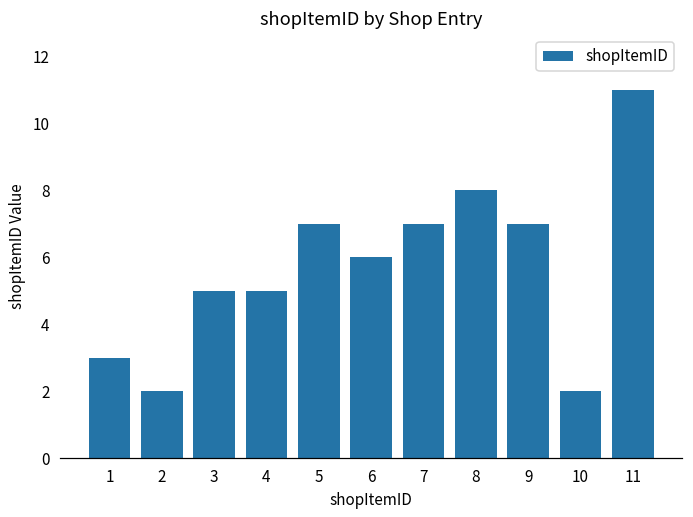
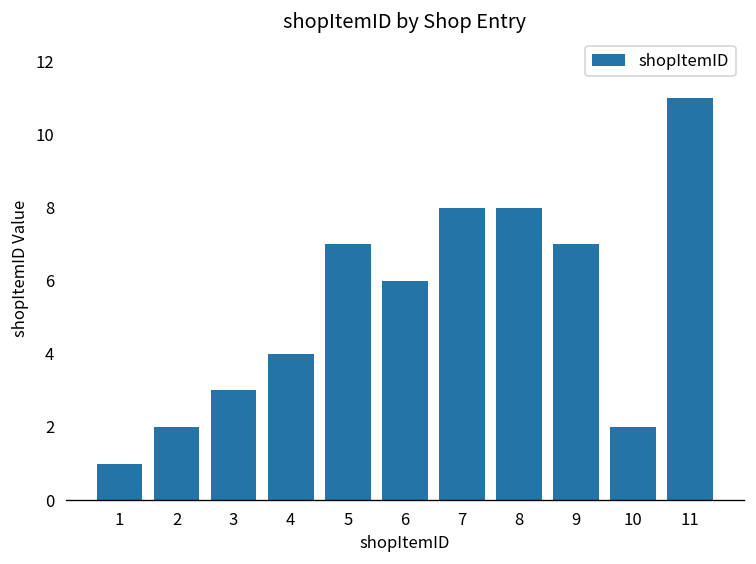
  {
-   "1": 3,
+   "1": 1,
    "2": 2,
-   "3": 5,
-   "4": 5,
+   "3": 3,
+   "4": 4,
    "5": 7,
    "6": 6,
-   "7": 7,
+   "7": 8,
    "8": 8,
    "9": 7,
    "10": 2,
    "11": 11
  }
